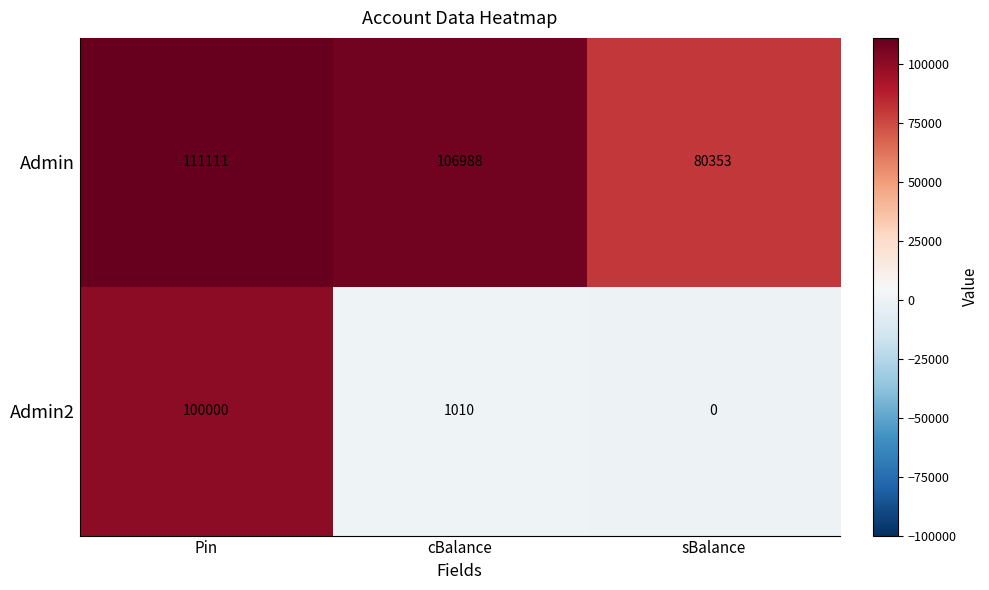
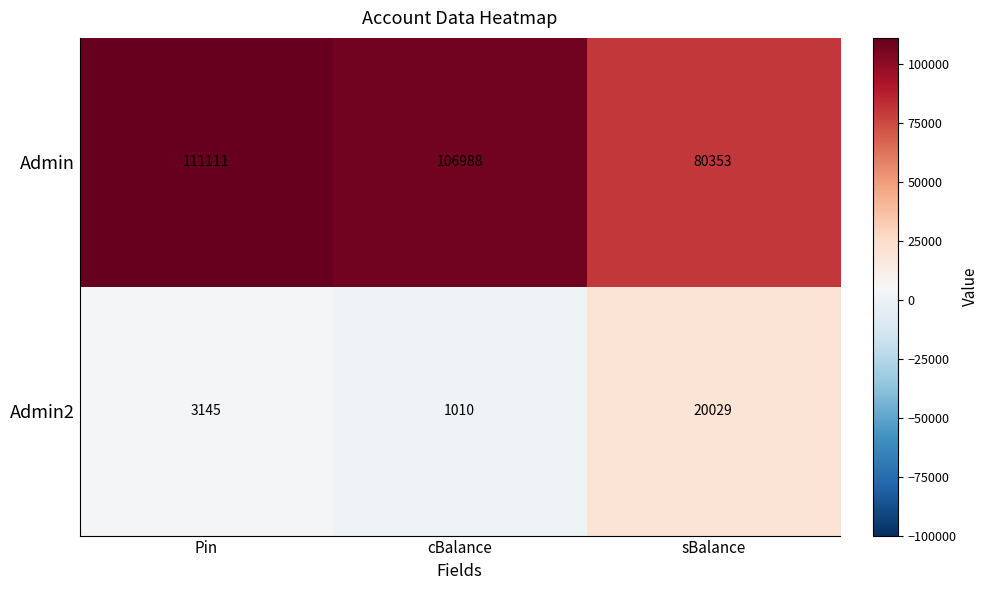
  {
    "Admin": {
      "Pin": 111111,
      "cBalance": 106988,
      "sBalance": 80353
    },
    "Admin2": {
-     "Pin": 100000,
+     "Pin": 3145,
      "cBalance": 1010,
-     "sBalance": 0
+     "sBalance": 20029
    }
  }
